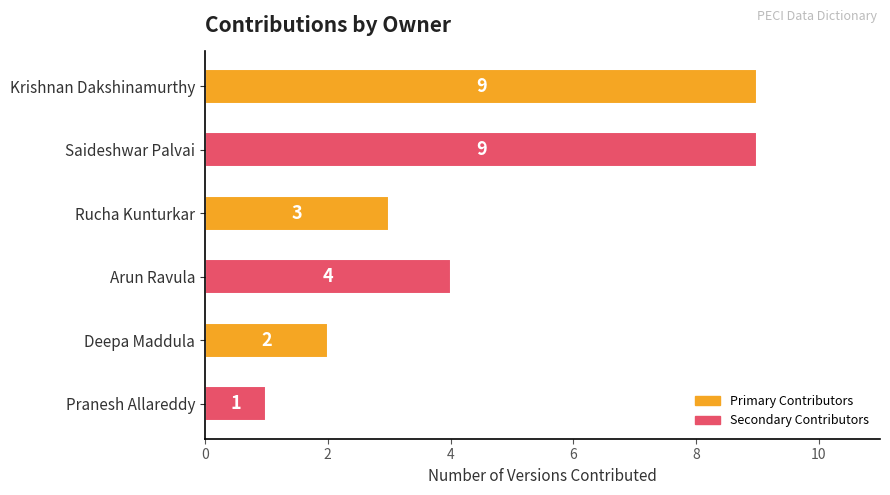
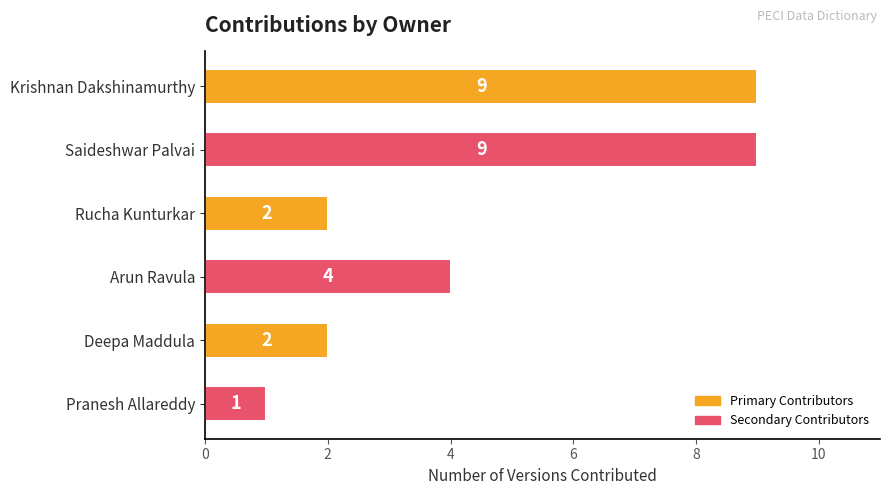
  {
    "Krishnan Dakshinamurthy": 9,
    "Saideshwar Palvai": 9,
-   "Rucha Kunturkar": 3,
+   "Rucha Kunturkar": 2,
    "Arun Ravula": 4,
    "Deepa Maddula": 2,
    "Pranesh Allareddy": 1
  }
